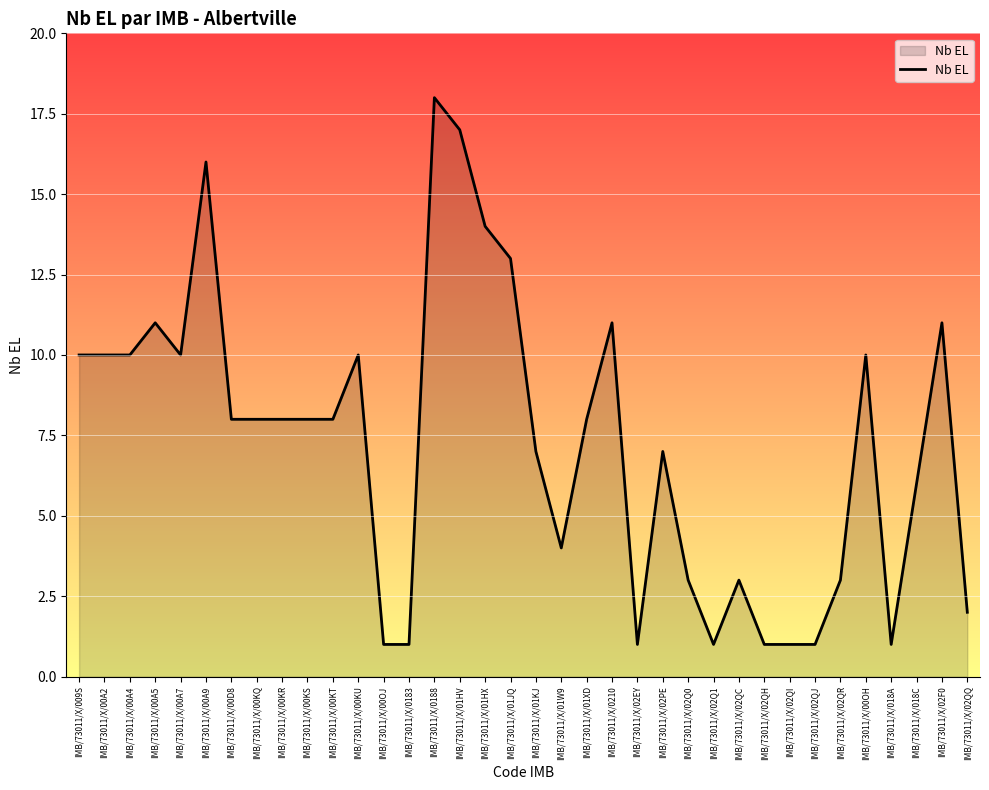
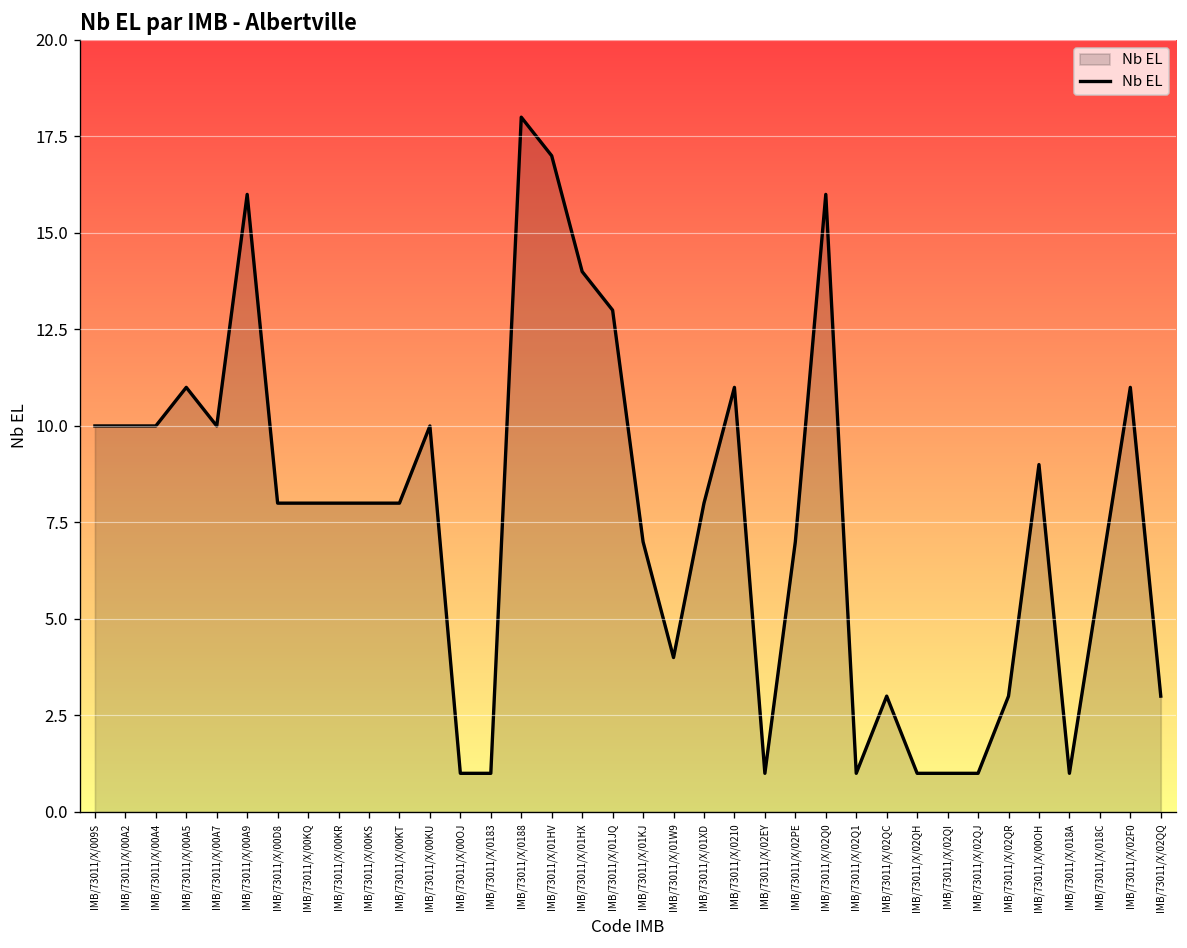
  {
    "IMB/73011/X/009S": 10,
    "IMB/73011/X/00A2": 10,
    "IMB/73011/X/00A4": 10,
    "IMB/73011/X/00A5": 11,
    "IMB/73011/X/00A7": 10,
    "IMB/73011/X/00A9": 16,
    "IMB/73011/X/00D8": 8,
    "IMB/73011/X/00KQ": 8,
    "IMB/73011/X/00KR": 8,
    "IMB/73011/X/00KS": 8,
    "IMB/73011/X/00KT": 8,
    "IMB/73011/X/00KU": 10,
    "IMB/73011/X/00OJ": 1,
    "IMB/73011/X/0183": 1,
    "IMB/73011/X/0188": 18,
    "IMB/73011/X/01HV": 17,
    "IMB/73011/X/01HX": 14,
    "IMB/73011/X/01JQ": 13,
    "IMB/73011/X/01KJ": 7,
    "IMB/73011/X/01W9": 4,
    "IMB/73011/X/01XD": 8,
    "IMB/73011/X/0210": 11,
    "IMB/73011/X/02EY": 1,
    "IMB/73011/X/02PE": 7,
-   "IMB/73011/X/02Q0": 3,
+   "IMB/73011/X/02Q0": 16,
    "IMB/73011/X/02Q1": 1,
    "IMB/73011/X/02QC": 3,
    "IMB/73011/X/02QH": 1,
    "IMB/73011/X/02QI": 1,
    "IMB/73011/X/02QJ": 1,
    "IMB/73011/X/02QR": 3,
-   "IMB/73011/X/00OH": 10,
+   "IMB/73011/X/00OH": 9,
    "IMB/73011/X/018A": 1,
    "IMB/73011/X/018C": 6,
    "IMB/73011/X/02F0": 11,
-   "IMB/73011/X/02QQ": 2
+   "IMB/73011/X/02QQ": 3
  }
